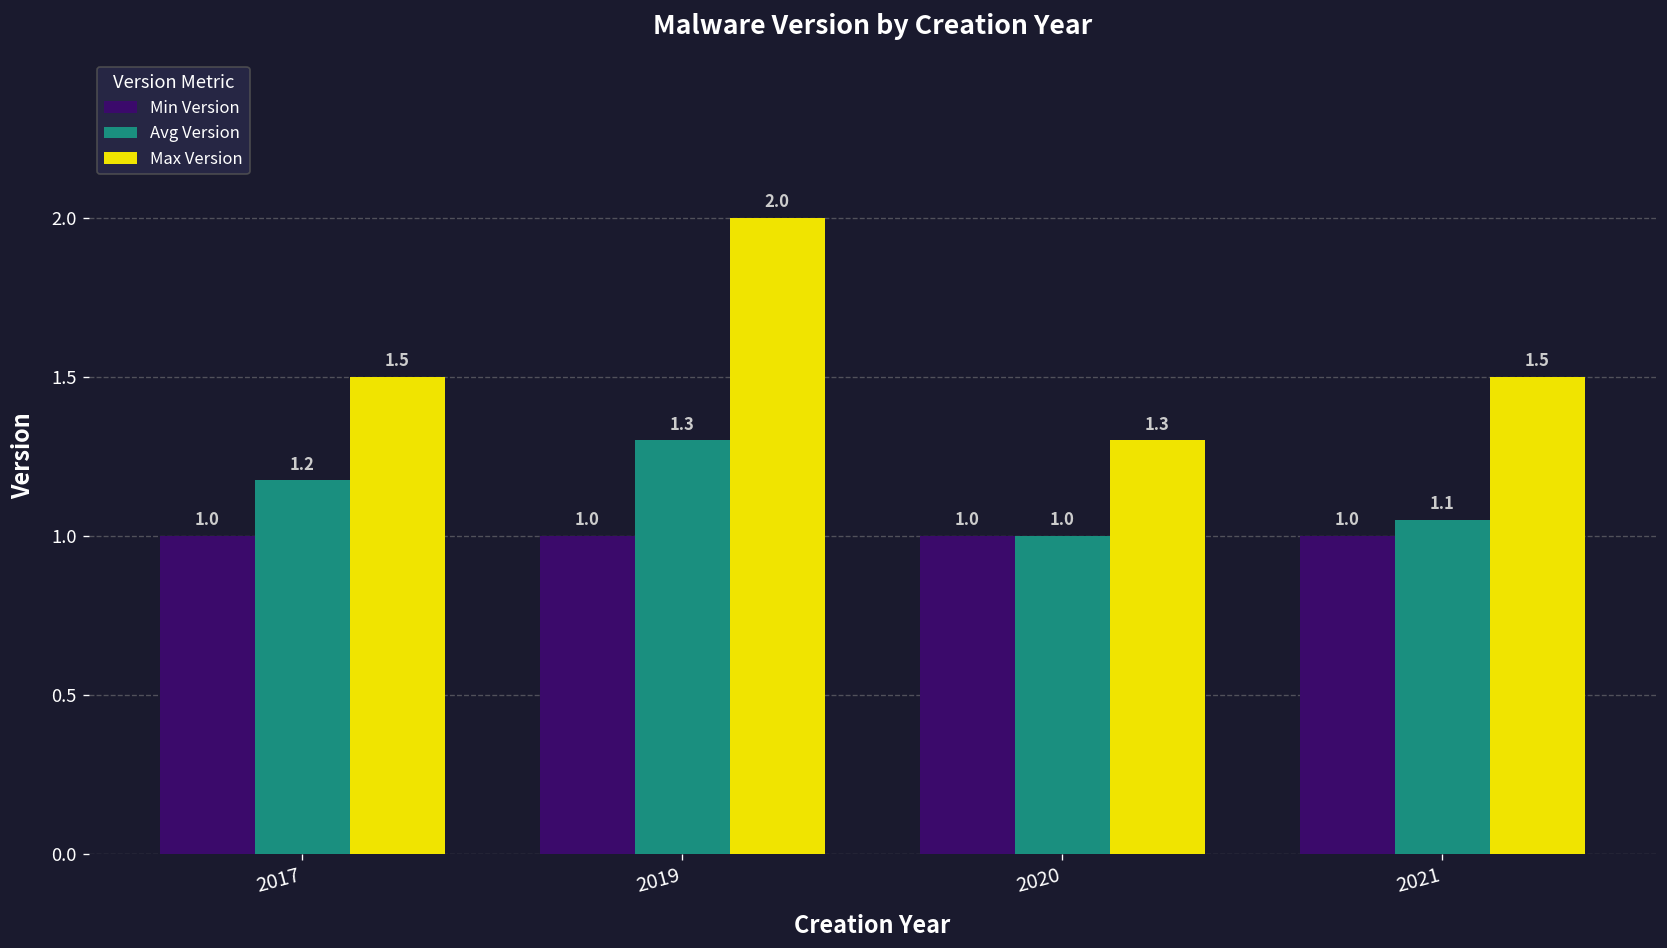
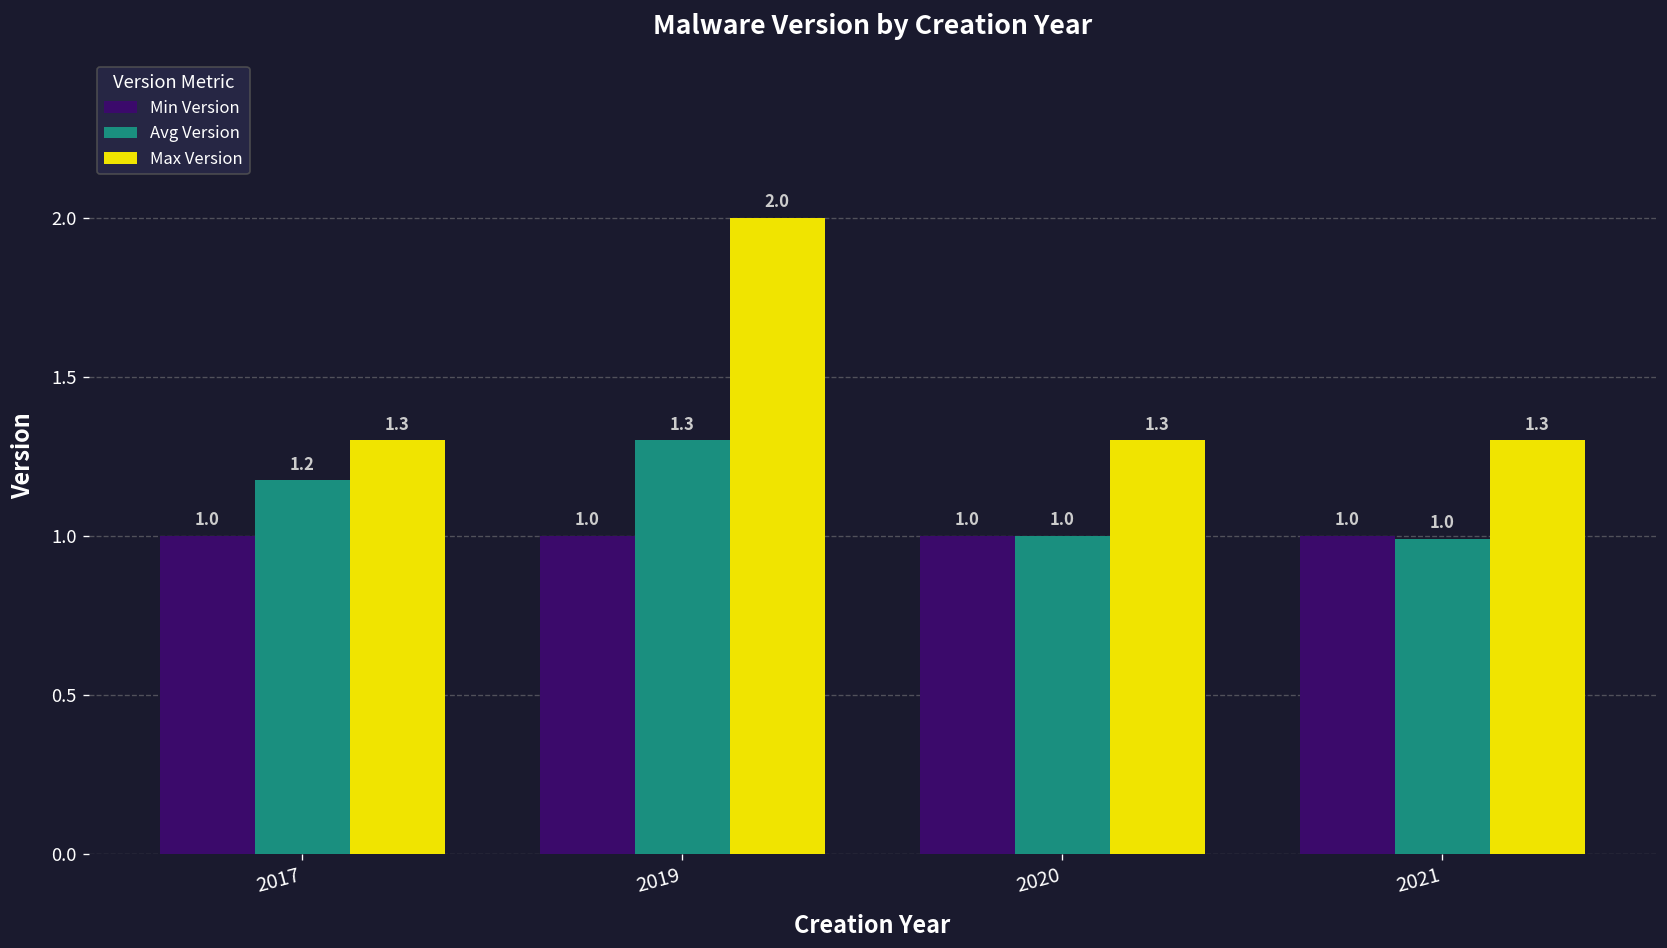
  {
    "Min Version": {
      "2017": 1.0,
      "2019": 1.0,
      "2020": 1.0,
      "2021": 1.0
    },
    "Avg Version": {
      "2017": 1.2,
      "2019": 1.3,
      "2020": 1.0,
-     "2021": 1.1
+     "2021": 1.0
    },
    "Max Version": {
-     "2017": 1.5,
+     "2017": 1.3,
      "2019": 2.0,
      "2020": 1.3,
-     "2021": 1.5
+     "2021": 1.3
    }
  }
